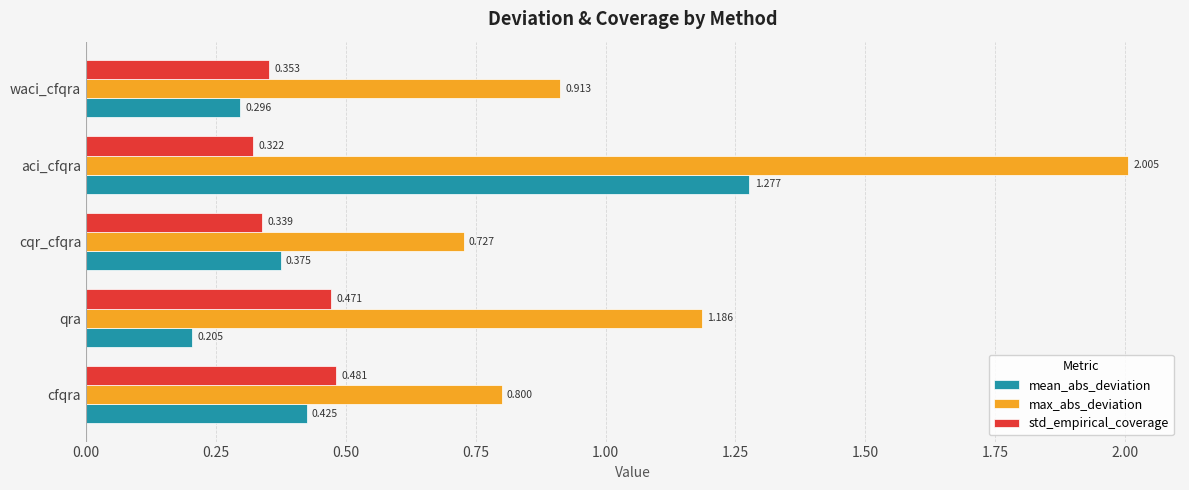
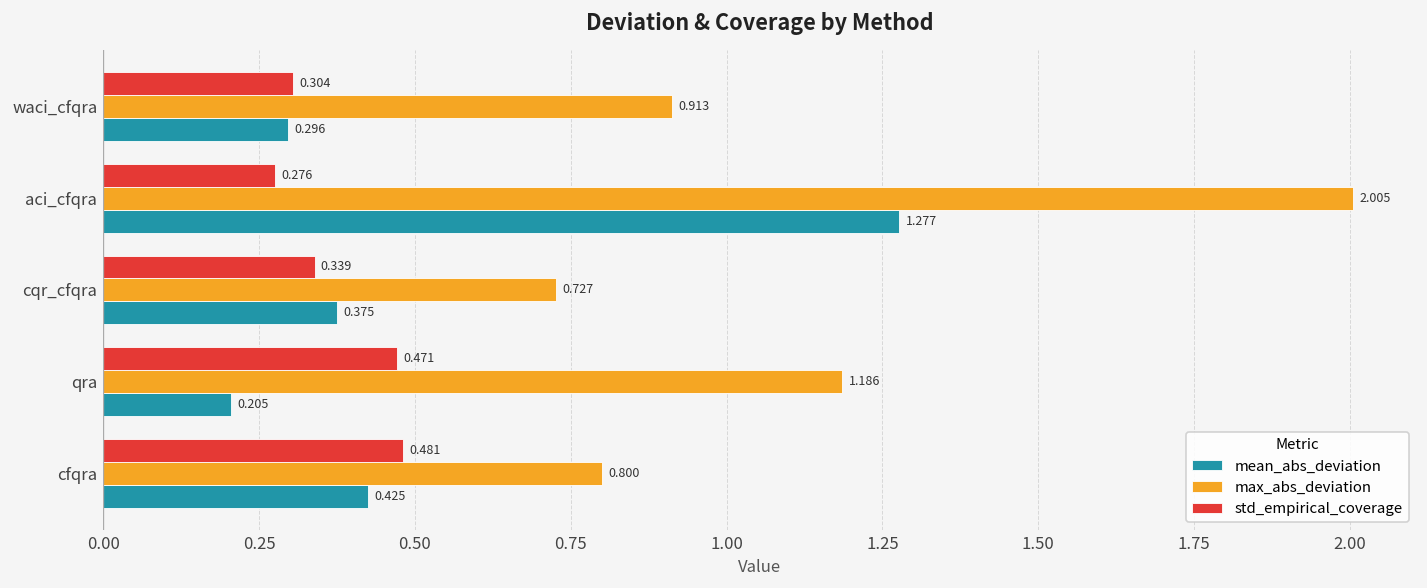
  {
    "mean_abs_deviation": {
      "waci_cfqra": 0.296,
      "aci_cfqra": 1.277,
      "cqr_cfqra": 0.375,
      "qra": 0.205,
      "cfqra": 0.425
    },
    "max_abs_deviation": {
      "waci_cfqra": 0.913,
      "aci_cfqra": 2.005,
      "cqr_cfqra": 0.727,
      "qra": 1.186,
      "cfqra": 0.800
    },
    "std_empirical_coverage": {
-     "waci_cfqra": 0.353,
-     "aci_cfqra": 0.322,
+     "waci_cfqra": 0.304,
+     "aci_cfqra": 0.276,
      "cqr_cfqra": 0.339,
      "qra": 0.471,
      "cfqra": 0.481
    }
  }
